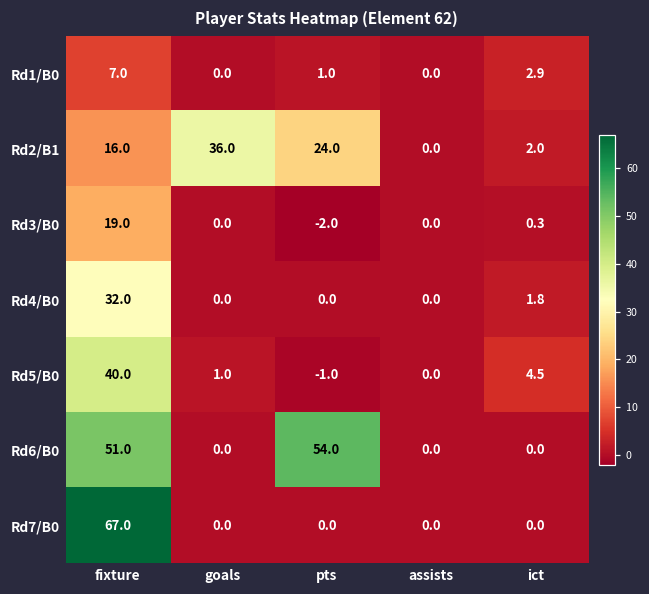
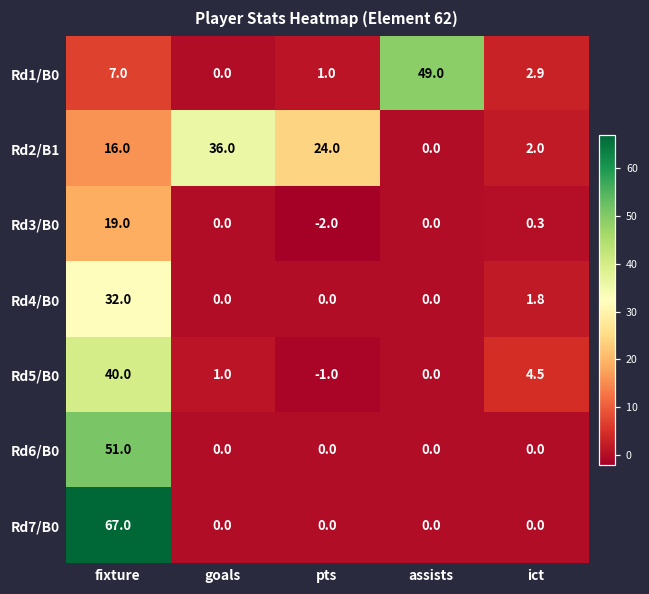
  {
    "Rd1/B0": {
      "fixture": 7.0,
      "goals": 0.0,
      "pts": 1.0,
-     "assists": 0.0,
+     "assists": 49.0,
      "ict": 2.9
    },
    "Rd2/B1": {
      "fixture": 16.0,
      "goals": 36.0,
      "pts": 24.0,
      "assists": 0.0,
      "ict": 2.0
    },
    "Rd3/B0": {
      "fixture": 19.0,
      "goals": 0.0,
      "pts": -2.0,
      "assists": 0.0,
      "ict": 0.3
    },
    "Rd4/B0": {
      "fixture": 32.0,
      "goals": 0.0,
      "pts": 0.0,
      "assists": 0.0,
      "ict": 1.8
    },
    "Rd5/B0": {
      "fixture": 40.0,
      "goals": 1.0,
      "pts": -1.0,
      "assists": 0.0,
      "ict": 4.5
    },
    "Rd6/B0": {
      "fixture": 51.0,
      "goals": 0.0,
-     "pts": 54.0,
+     "pts": 0.0,
      "assists": 0.0,
      "ict": 0.0
    },
    "Rd7/B0": {
      "fixture": 67.0,
      "goals": 0.0,
      "pts": 0.0,
      "assists": 0.0,
      "ict": 0.0
    }
  }
